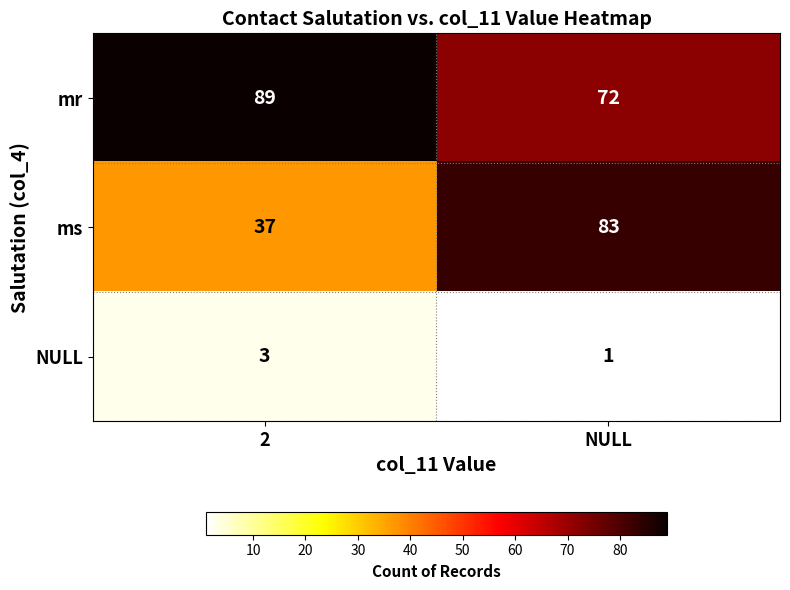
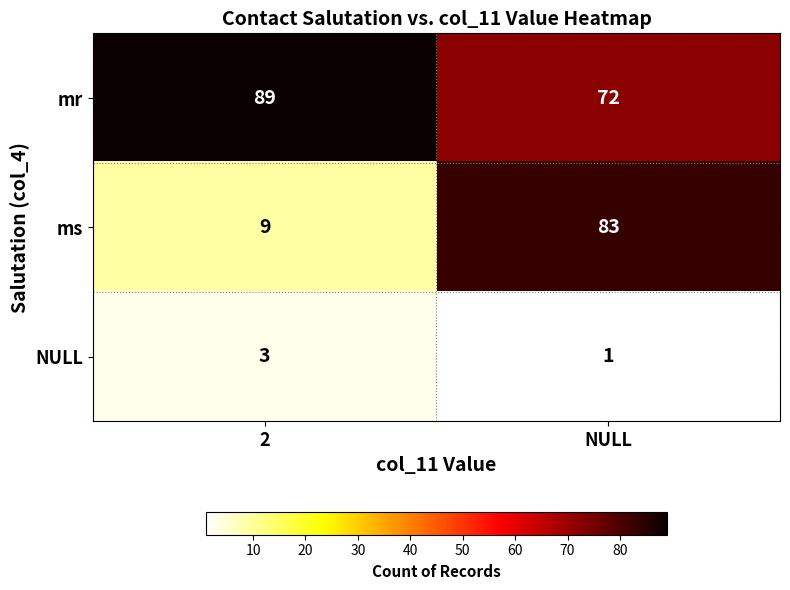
  {
    "mr": {
      "2": 89,
      "NULL": 72
    },
    "ms": {
-     "2": 37,
+     "2": 9,
      "NULL": 83
    },
    "NULL": {
      "2": 3,
      "NULL": 1
    }
  }
